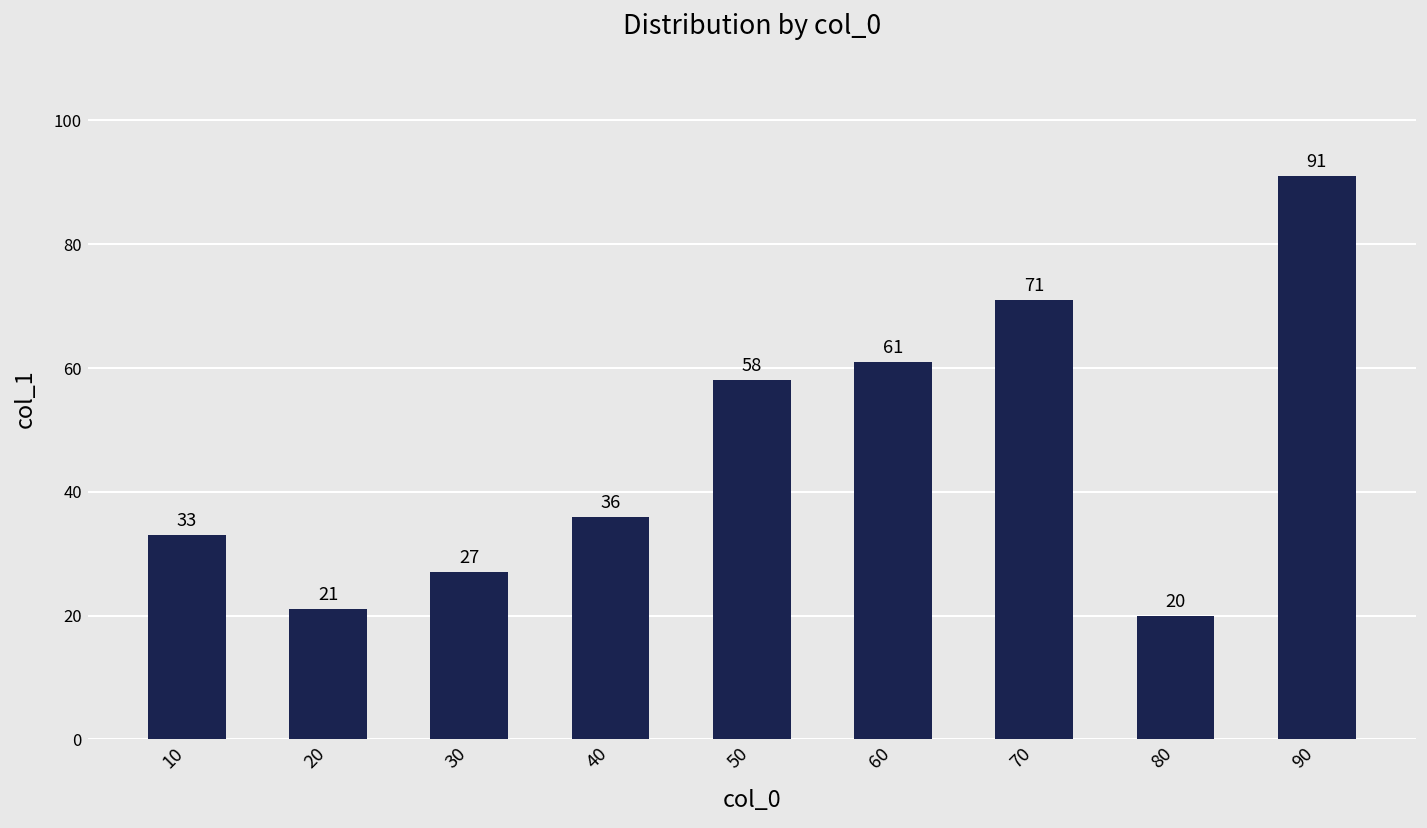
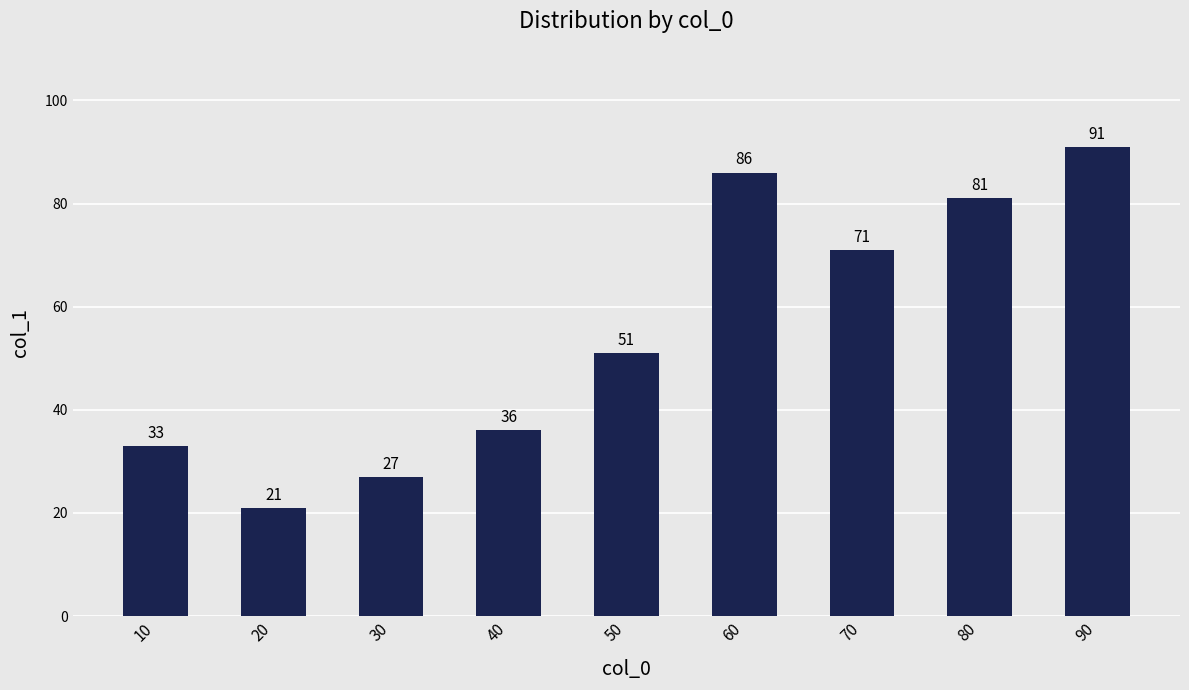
  {
    "10": 33,
    "20": 21,
    "30": 27,
    "40": 36,
-   "50": 58,
-   "60": 61,
+   "50": 51,
+   "60": 86,
    "70": 71,
-   "80": 20,
+   "80": 81,
    "90": 91
  }
